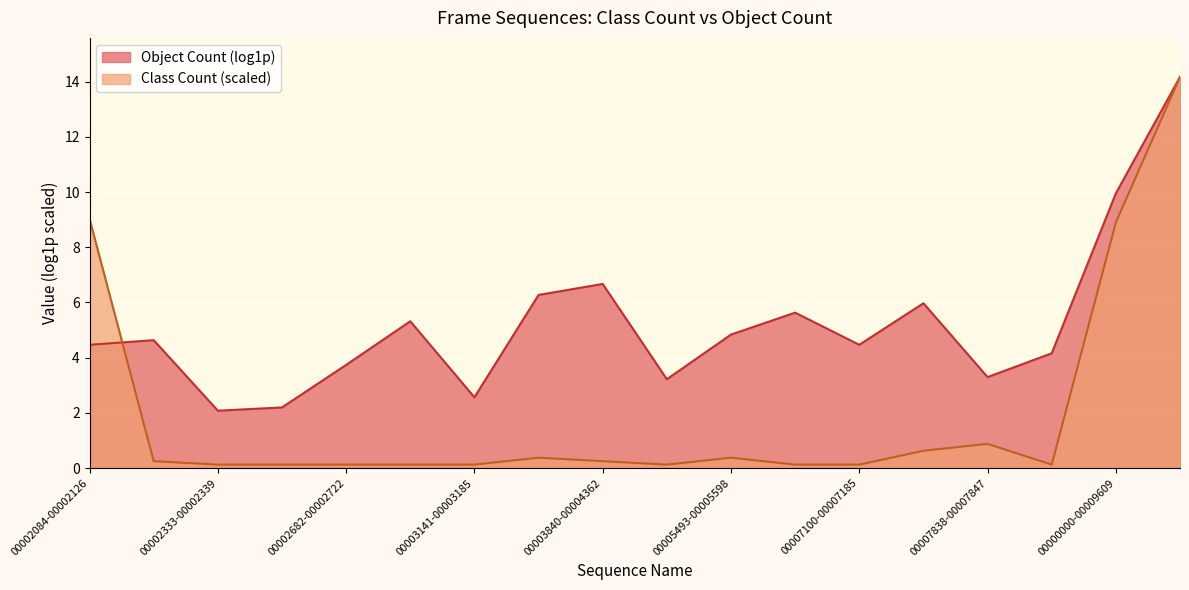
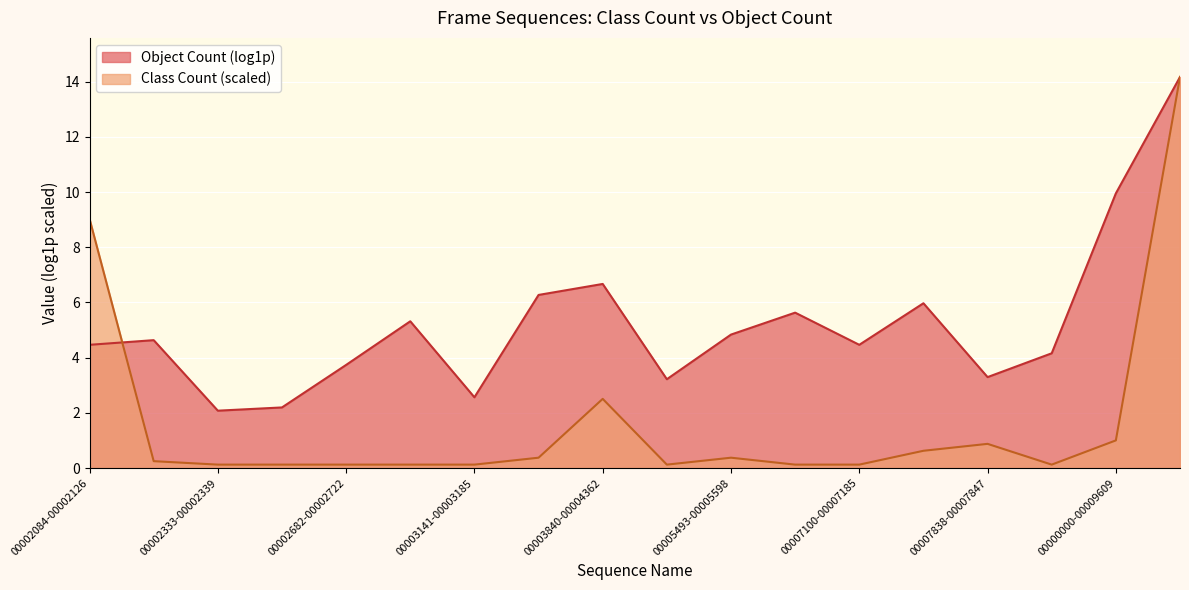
  {
    "Object Count (log1p)": {
      "00002084-00002126": 4.5,
      "00002333-00002339": 2.1,
      "00002682-00002722": 3.7,
      "00003141-00003185": 2.6,
      "00003840-00004362": 6.7,
      "00005493-00005598": 4.8,
      "00007100-00007185": 4.5,
      "00007838-00007847": 3.3,
      "00000000-00009609": 10.0
    },
    "Class Count (scaled)": {
      "00002084-00002126": 9.0,
      "00002333-00002339": 0.1,
      "00002682-00002722": 0.1,
      "00003141-00003185": 0.1,
-     "00003840-00004362": 0.3,
+     "00003840-00004362": 2.5,
      "00005493-00005598": 0.4,
      "00007100-00007185": 0.1,
      "00007838-00007847": 0.9,
-     "00000000-00009609": 8.9
+     "00000000-00009609": 1.0
    }
  }
